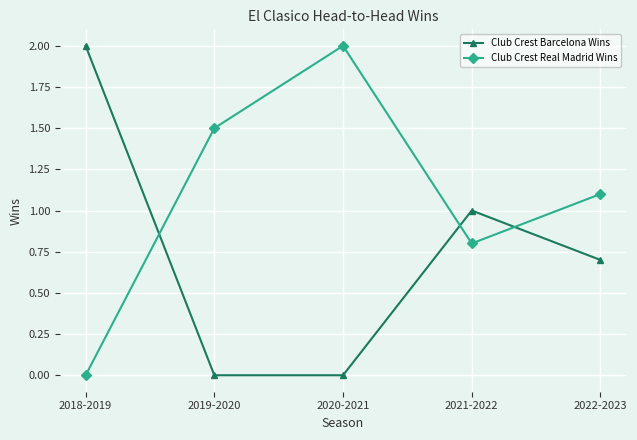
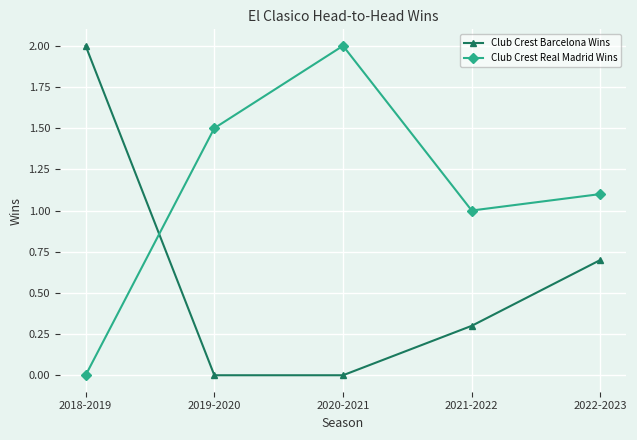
  {
    "Club Crest Barcelona Wins": {
      "2018-2019": 2.0,
      "2019-2020": 0.0,
      "2020-2021": 0.0,
-     "2021-2022": 1.0,
+     "2021-2022": 0.3,
      "2022-2023": 0.7
    },
    "Club Crest Real Madrid Wins": {
      "2018-2019": 0.0,
      "2019-2020": 1.5,
      "2020-2021": 2.0,
-     "2021-2022": 0.8,
+     "2021-2022": 1.0,
      "2022-2023": 1.1
    }
  }
